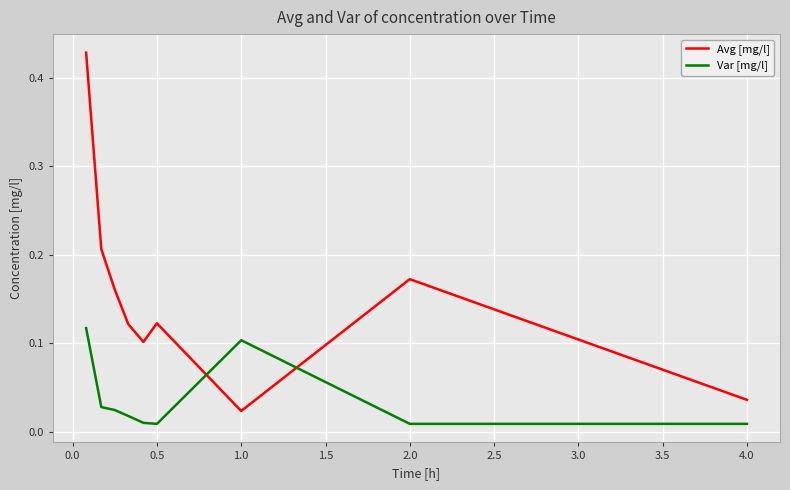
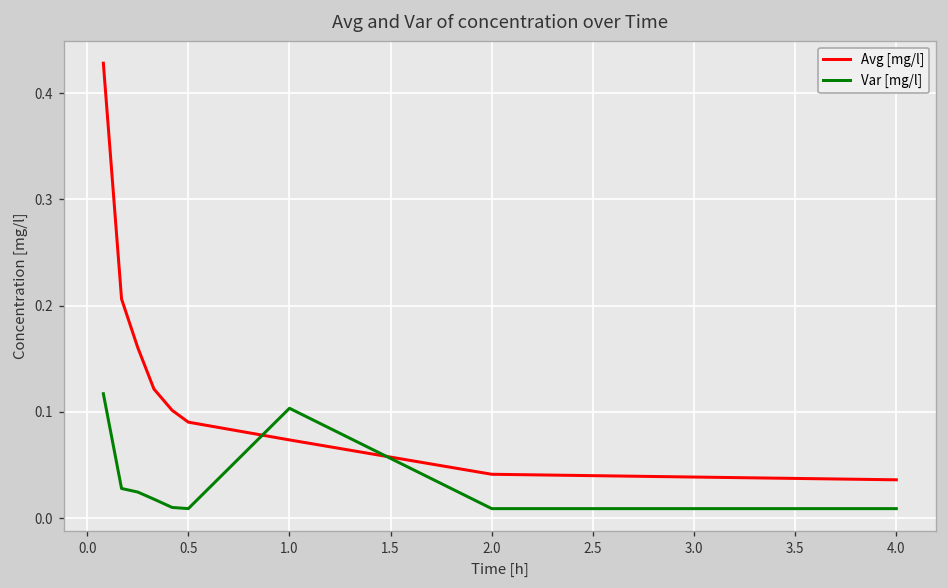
  {
    "Avg [mg/l]": {
-     "0.5": 0.12,
-     "1.0": 0.02,
-     "2.0": 0.17,
+     "0.5": 0.09,
+     "1.0": 0.07,
+     "2.0": 0.04,
      "4.0": 0.04
    },
    "Var [mg/l]": {
      "0.5": 0.01,
      "1.0": 0.10,
      "2.0": 0.01,
      "4.0": 0.01
    }
  }
